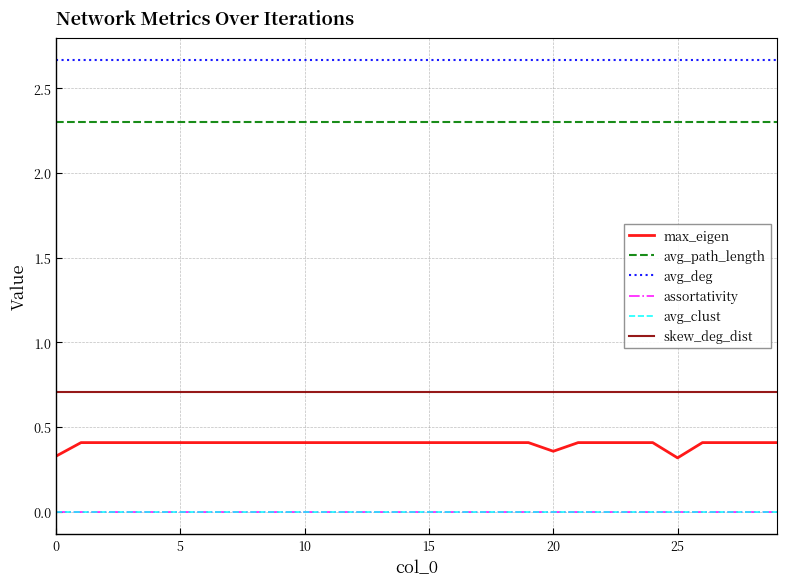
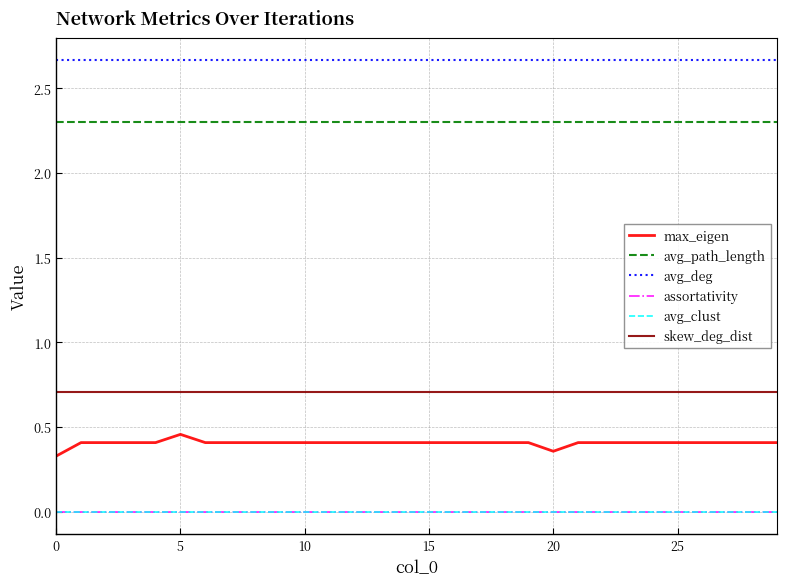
  {
    "max_eigen": {
      "0": 0.33,
-     "5": 0.41,
+     "5": 0.46,
      "10": 0.41,
      "15": 0.41,
      "20": 0.36,
-     "25": 0.32
+     "25": 0.41
    },
    "avg_path_length": {
      "0": 2.30,
      "5": 2.30,
      "10": 2.30,
      "15": 2.30,
      "20": 2.30,
      "25": 2.30
    },
    "avg_deg": {
      "0": 2.67,
      "5": 2.67,
      "10": 2.67,
      "15": 2.67,
      "20": 2.67,
      "25": 2.67
    },
    "avg_clust": {
      "0": 0.00,
      "5": 0.00,
      "10": 0.00,
      "15": 0.00,
      "20": 0.00,
      "25": 0.00
    },
    "skew_deg_dist": {
      "0": 0.71,
      "5": 0.71,
      "10": 0.71,
      "15": 0.71,
      "20": 0.71,
      "25": 0.71
    }
  }
